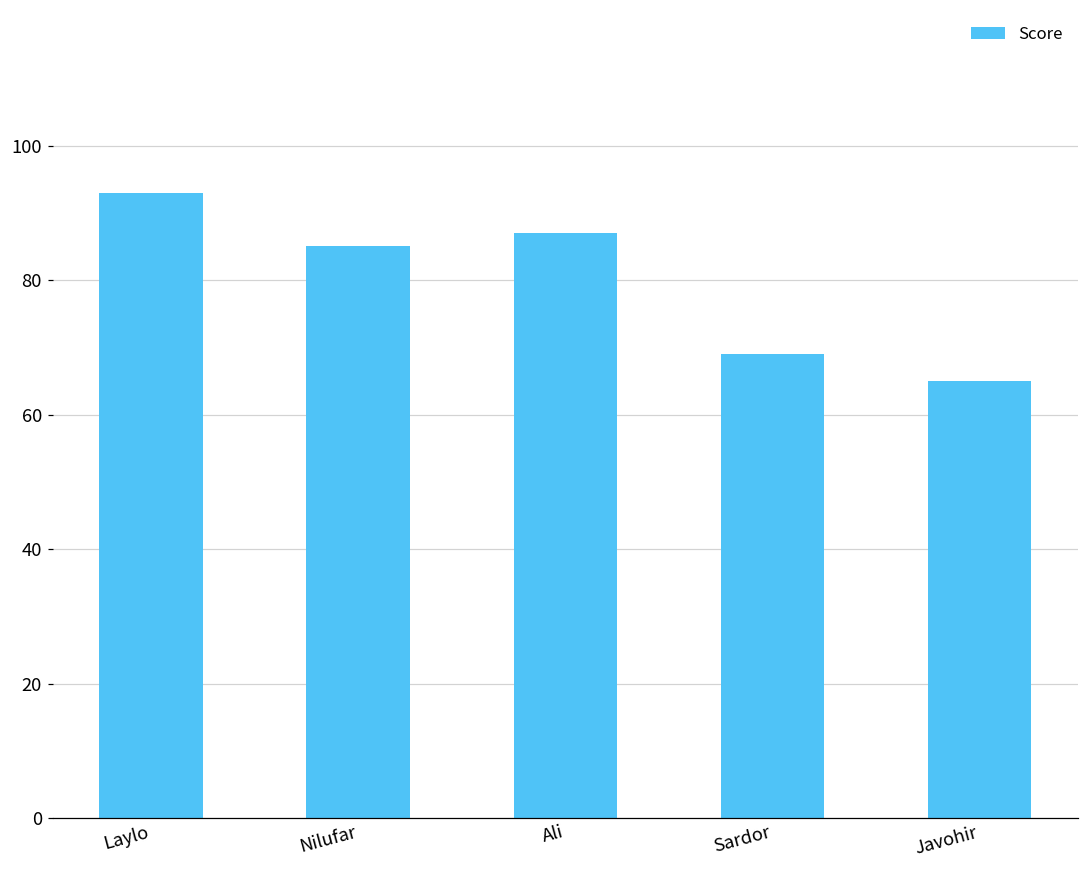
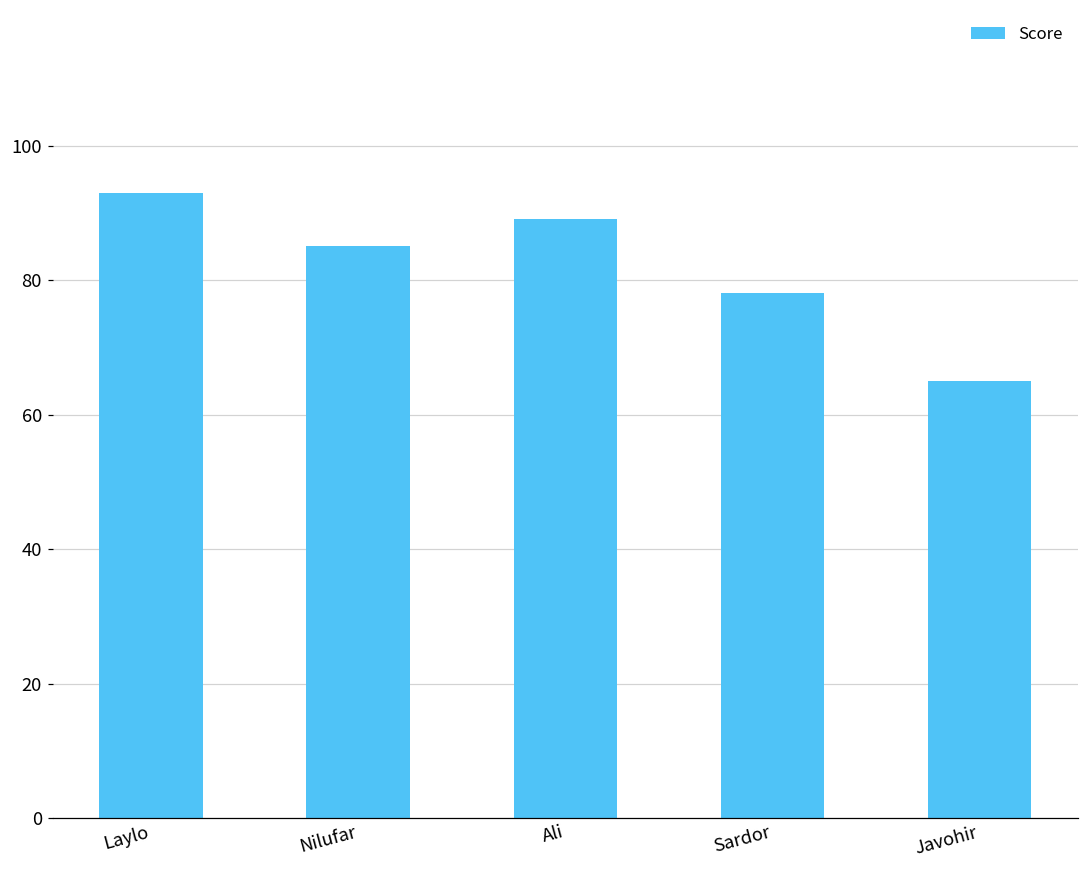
  {
    "Laylo": 93,
    "Nilufar": 85,
-   "Ali": 87,
-   "Sardor": 69,
+   "Ali": 89,
+   "Sardor": 78,
    "Javohir": 65
  }
